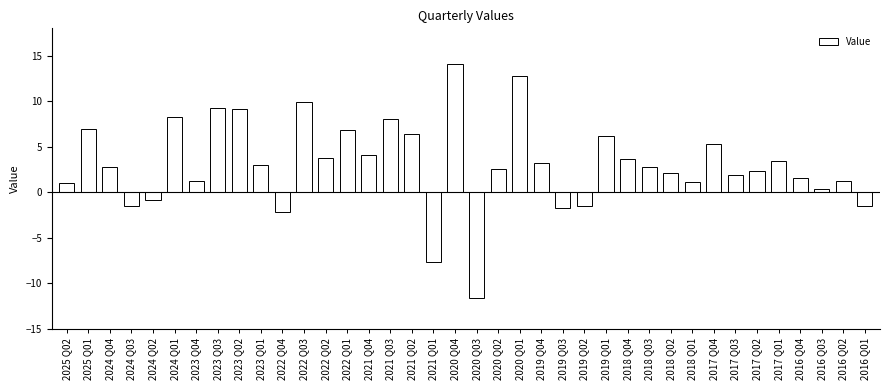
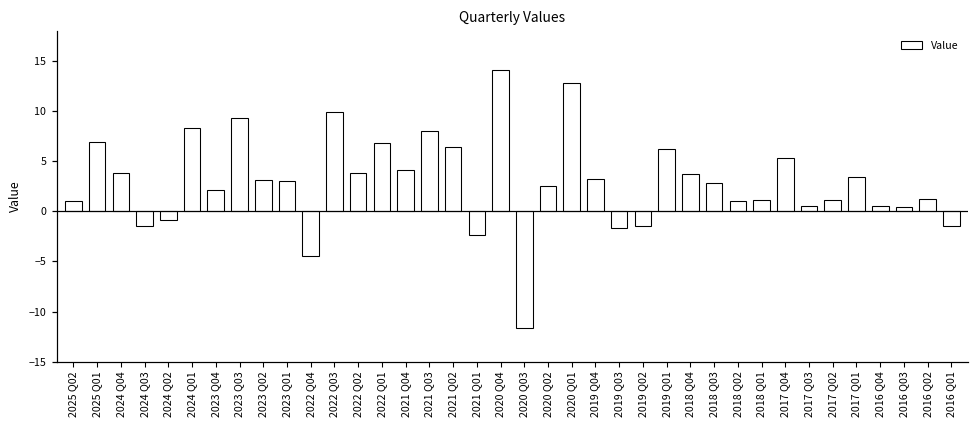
  {
    "2025 Q02": 1,
    "2025 Q01": 7,
-   "2024 Q04": 3,
+   "2024 Q04": 4,
    "2024 Q03": -2,
    "2024 Q02": -1,
    "2024 Q01": 8,
-   "2023 Q04": 1,
+   "2023 Q04": 2,
    "2023 Q03": 9,
-   "2023 Q02": 9,
+   "2023 Q02": 3,
    "2023 Q01": 3,
-   "2022 Q04": -2,
+   "2022 Q04": -5,
    "2022 Q03": 10,
    "2022 Q02": 4,
    "2022 Q01": 7,
    "2021 Q04": 4,
    "2021 Q03": 8,
    "2021 Q02": 6,
-   "2021 Q01": -8,
+   "2021 Q01": -2,
    "2020 Q04": 14,
    "2020 Q03": -12,
    "2020 Q02": 3,
    "2020 Q01": 13,
    "2019 Q04": 3,
    "2019 Q03": -2,
    "2019 Q02": -2,
    "2019 Q01": 6,
    "2018 Q04": 4,
    "2018 Q03": 3,
-   "2018 Q02": 2,
+   "2018 Q02": 1,
    "2018 Q01": 1,
    "2017 Q04": 5,
-   "2017 Q03": 2,
-   "2017 Q02": 2,
+   "2017 Q03": 1,
+   "2017 Q02": 1,
    "2017 Q01": 3,
-   "2016 Q04": 2,
+   "2016 Q04": 1,
    "2016 Q03": 0,
    "2016 Q02": 1,
    "2016 Q01": -2
  }
